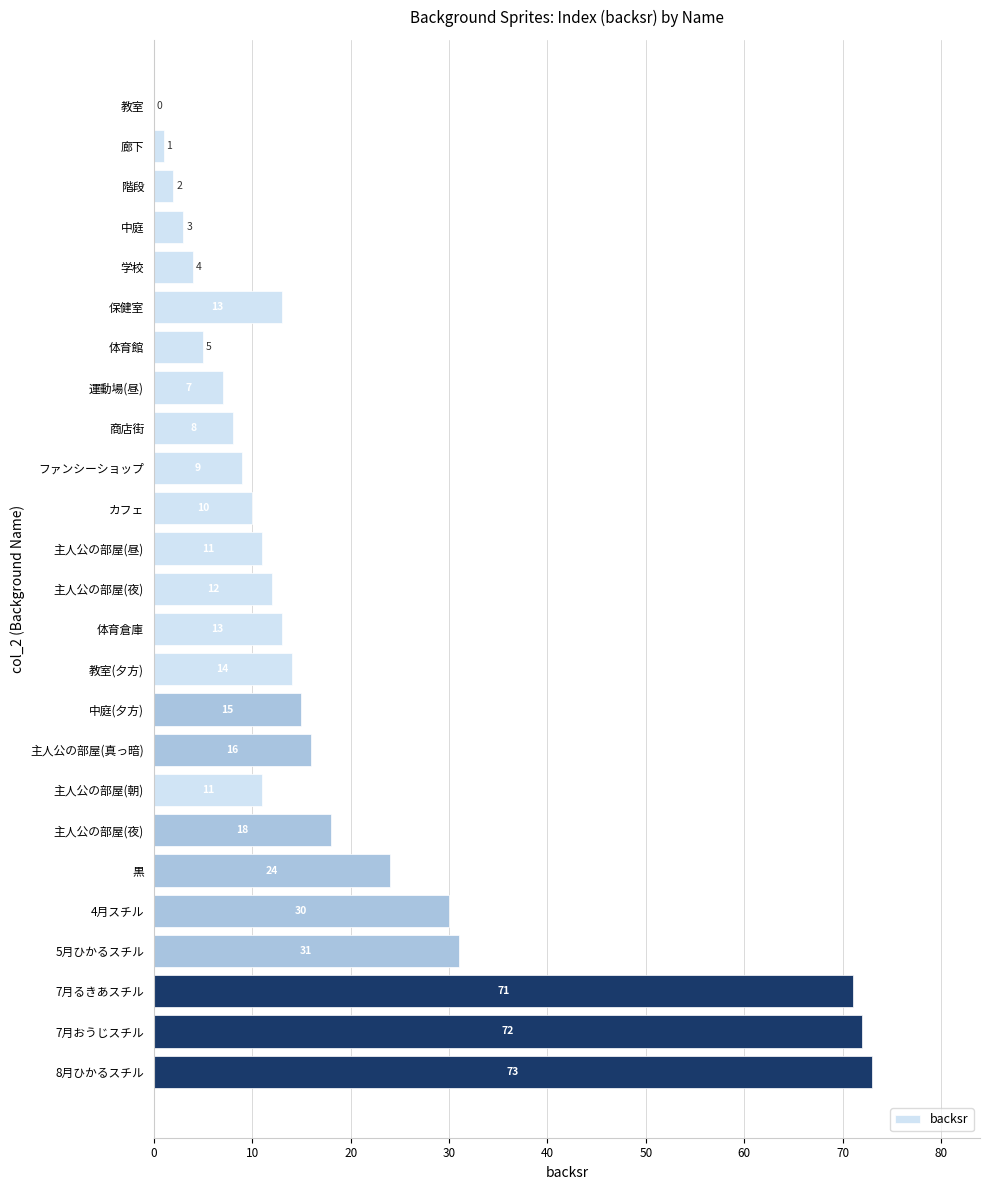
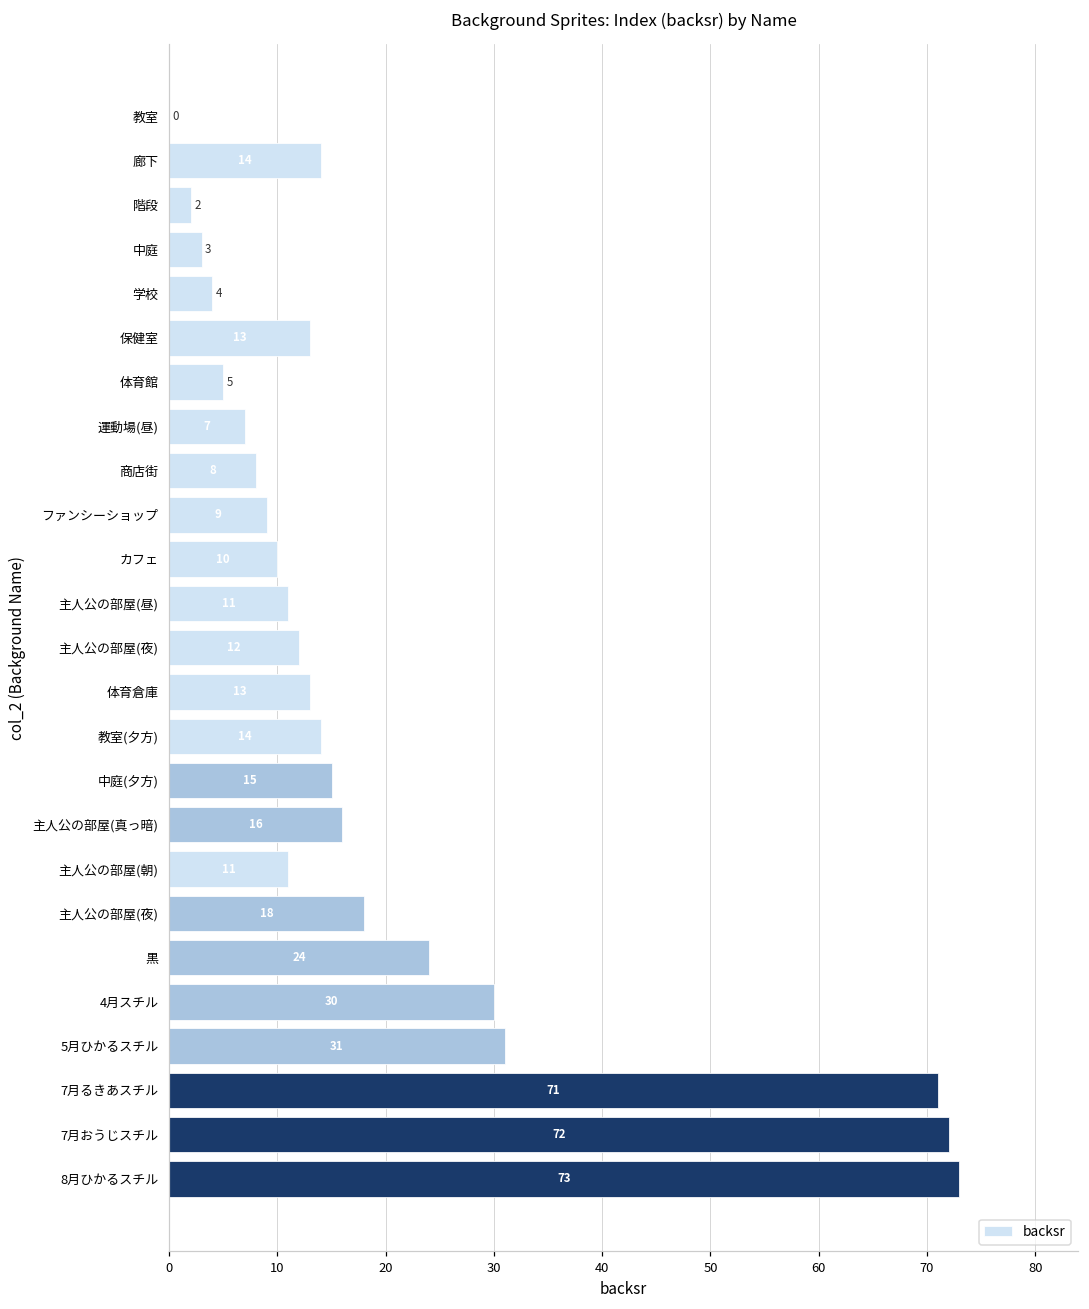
  {
-   "廊下": 1,
+   "廊下": 14,
    "保健室": 13,
    "運動場(昼)": 7,
    "商店街": 8,
    "ファンシーショップ": 9,
    "カフェ": 10,
    "主人公の部屋(昼)": 11,
    "体育倉庫": 13,
    "教室(夕方)": 14,
    "主人公の部屋(朝)": 11
  }
